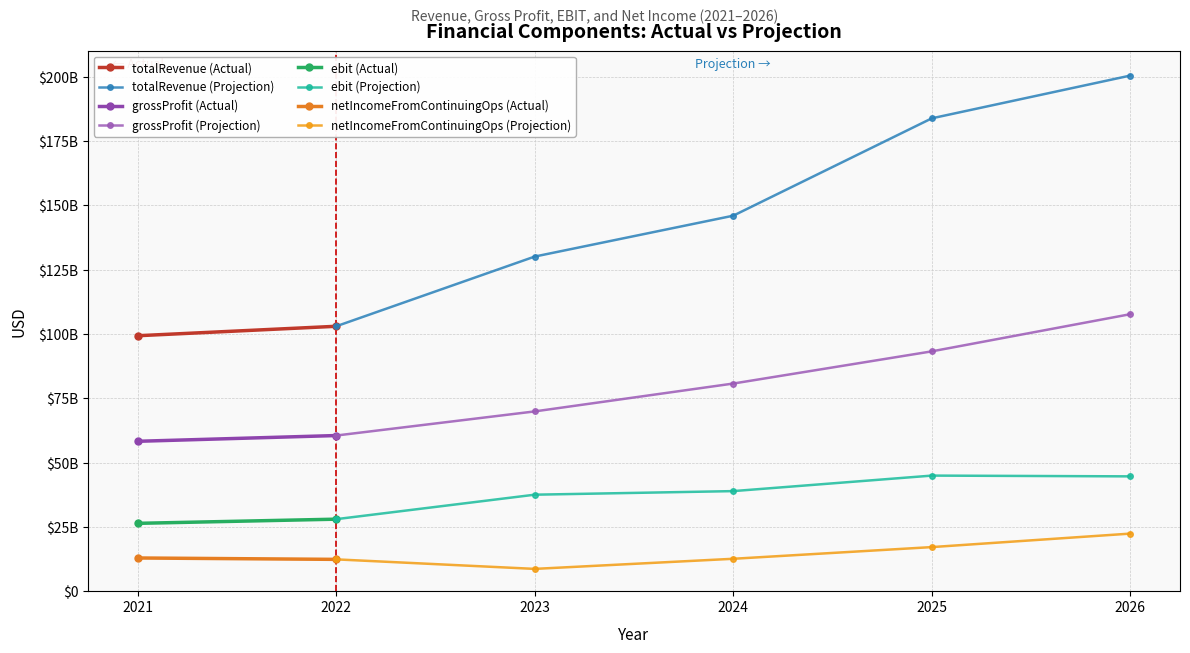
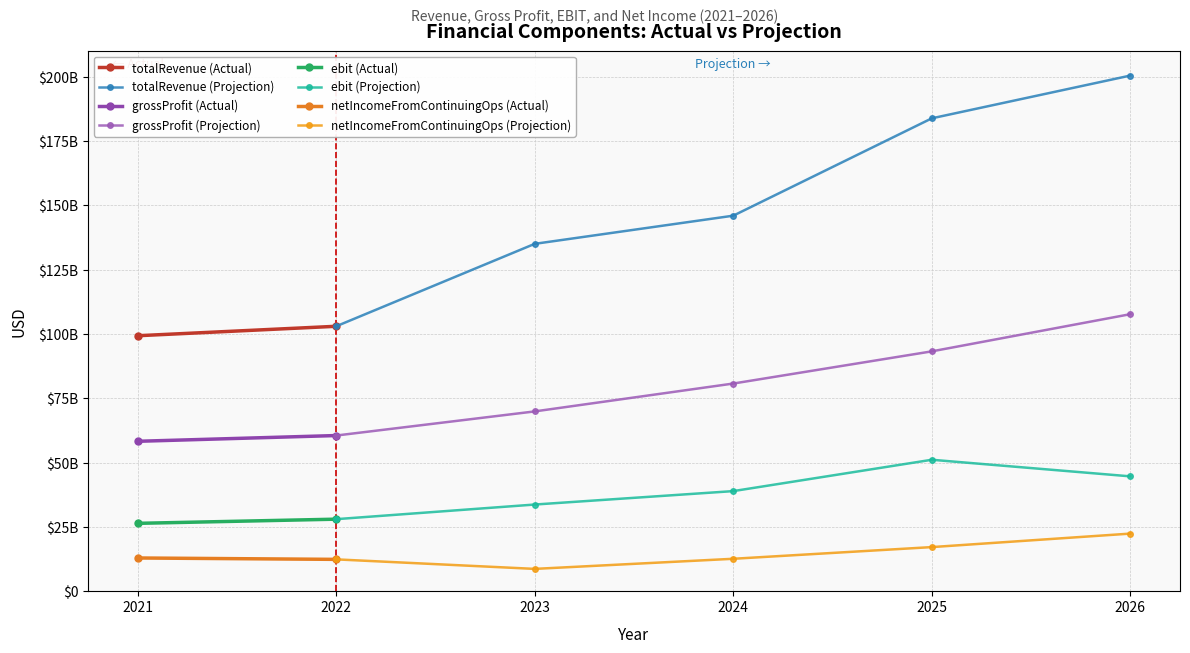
  {
    "totalRevenue (Actual)": {
      "2021": "$99000000000"
    },
    "totalRevenue (Projection)": {
-     "2023": "$130000000000",
+     "2023": "$135000000000",
      "2024": "$146000000000",
      "2025": "$184000000000",
      "2026": "$200000000000"
    },
    "ebit (Actual)": {
      "2021": "$26000000000"
    },
    "ebit (Projection)": {
-     "2023": "$37000000000",
+     "2023": "$34000000000",
      "2024": "$39000000000",
-     "2025": "$45000000000",
+     "2025": "$51000000000",
      "2026": "$45000000000"
    }
  }
